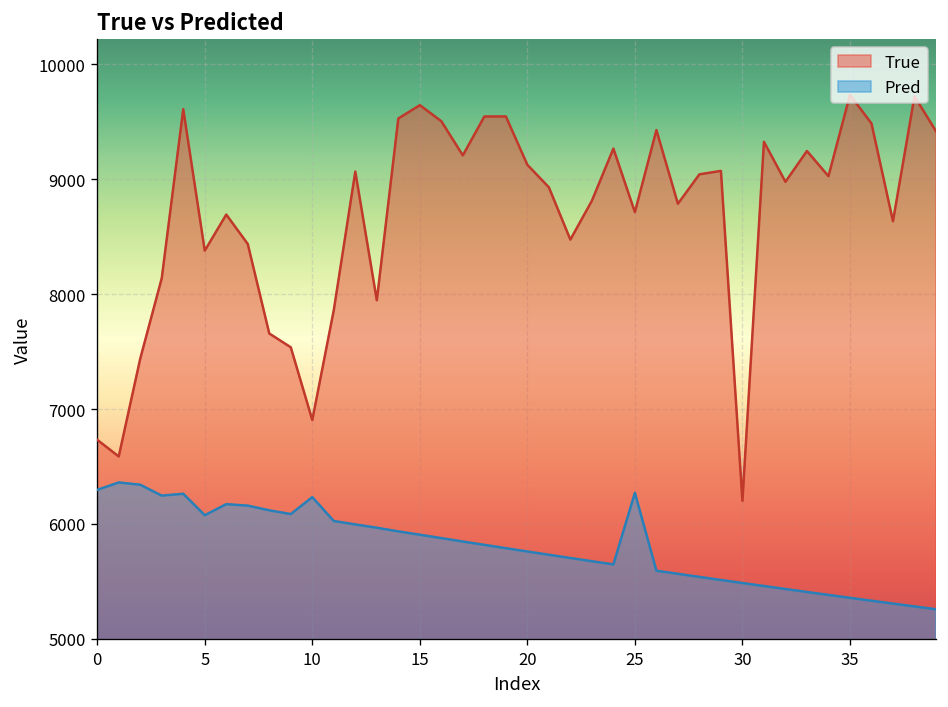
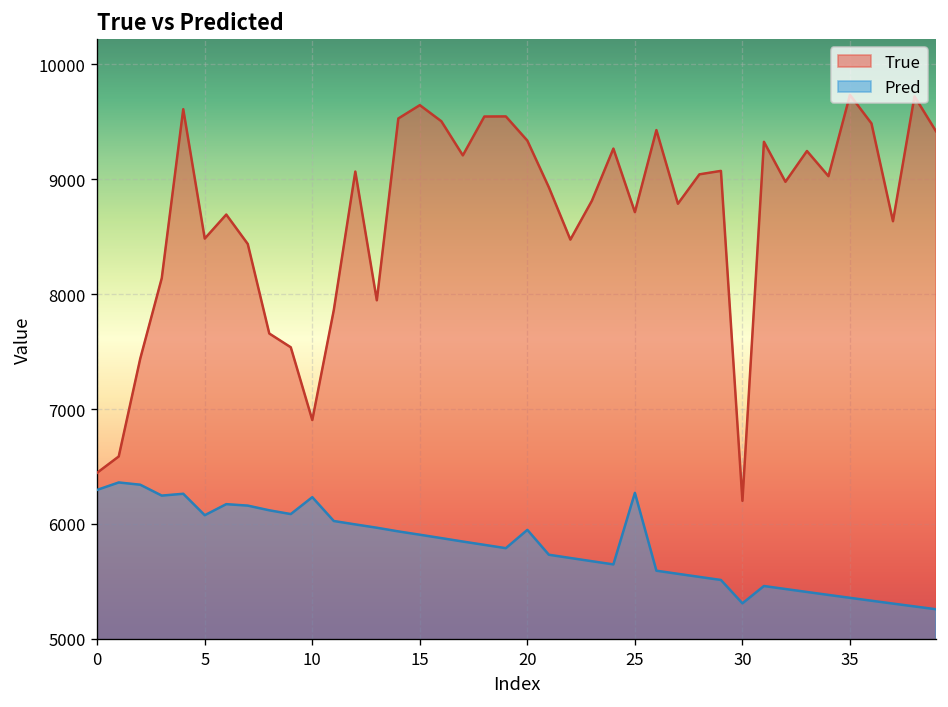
  {
    "True": {
-     "0": 6700,
-     "5": 8400,
+     "0": 6400,
+     "5": 8500,
      "10": 6900,
      "15": 9600,
-     "20": 9100,
+     "20": 9300,
      "25": 8700,
      "30": 6200
    },
    "Pred": {
      "0": 6300,
      "5": 6100,
      "10": 6200,
      "15": 5900,
-     "20": 5800,
+     "20": 5900,
      "25": 6300,
-     "30": 5500,
+     "30": 5300,
      "35": 5400
    }
  }
